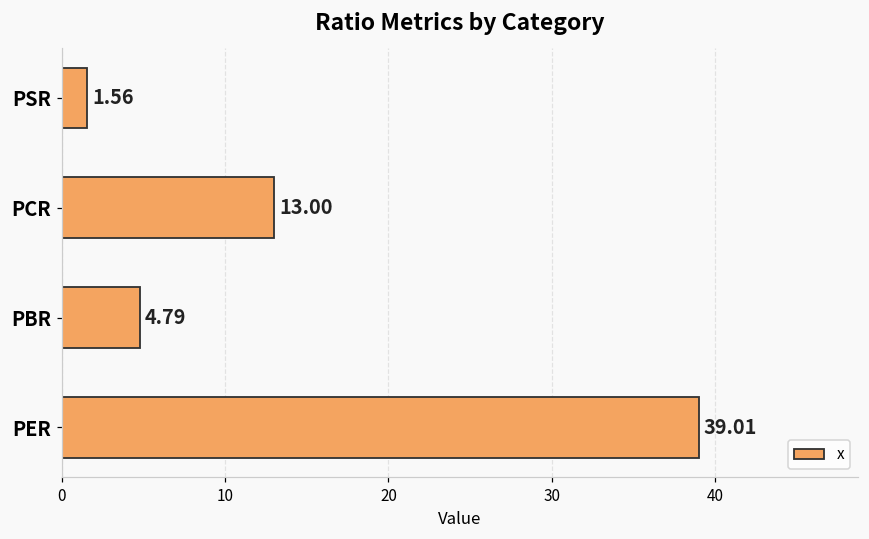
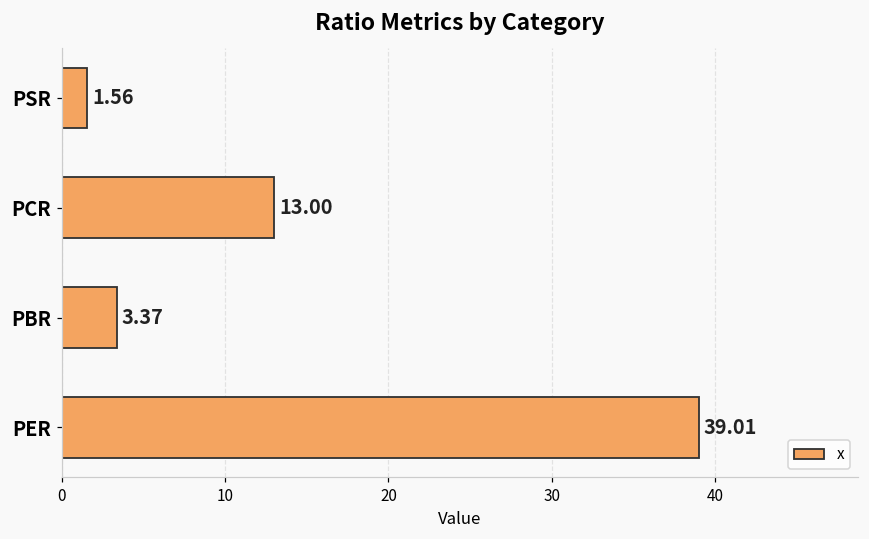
  {
    "PSR": 1.56,
    "PCR": 13.00,
-   "PBR": 4.79,
+   "PBR": 3.37,
    "PER": 39.01
  }
